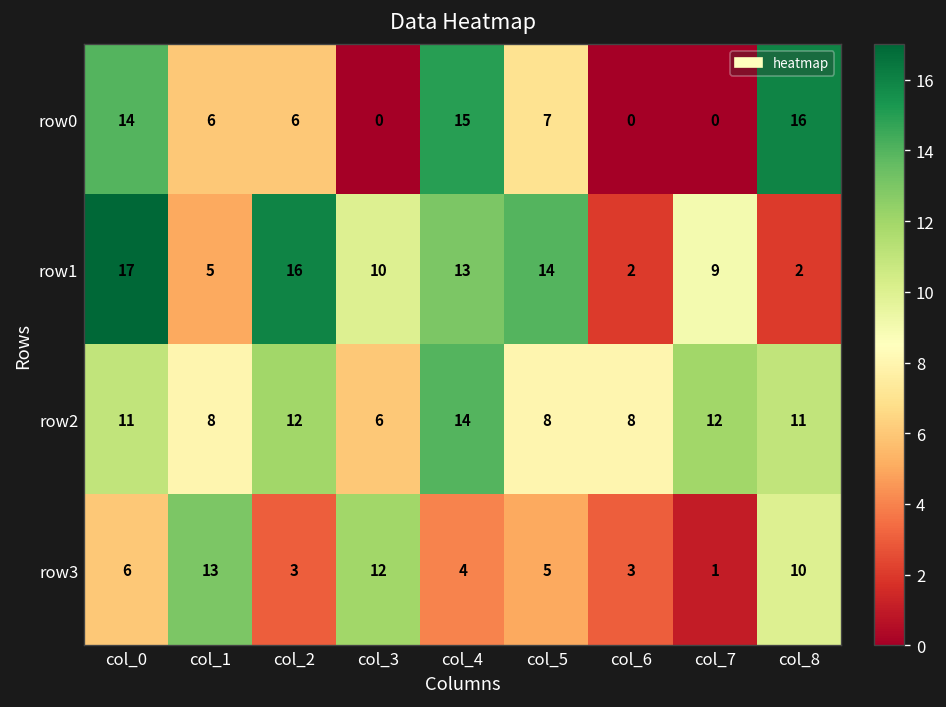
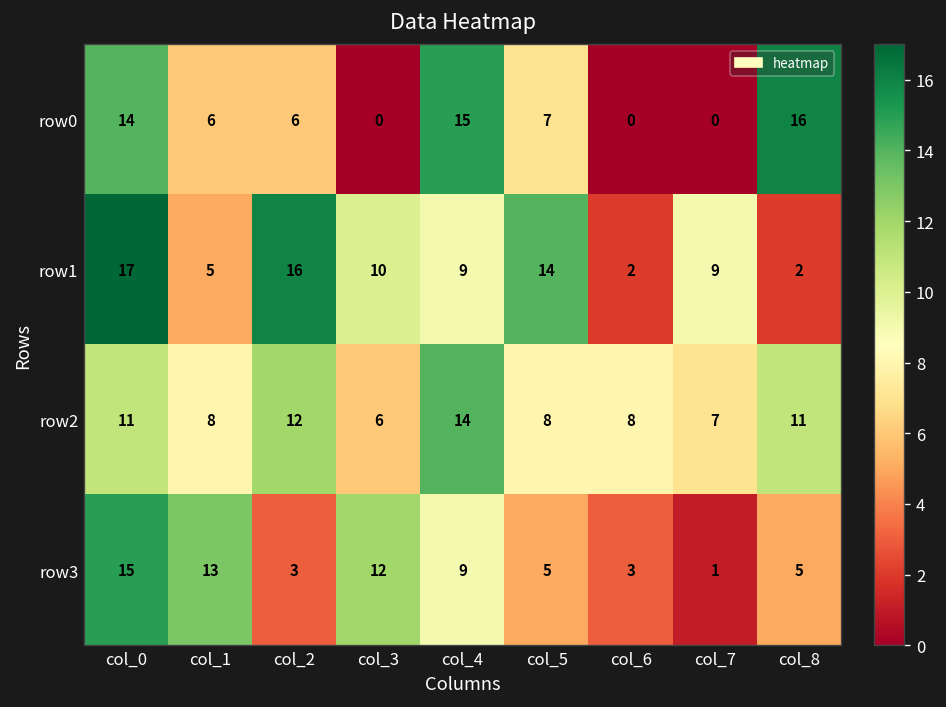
  {
    "row0": {
      "col_0": 14,
      "col_1": 6,
      "col_2": 6,
      "col_3": 0,
      "col_4": 15,
      "col_5": 7,
      "col_6": 0,
      "col_7": 0,
      "col_8": 16
    },
    "row1": {
      "col_0": 17,
      "col_1": 5,
      "col_2": 16,
      "col_3": 10,
-     "col_4": 13,
+     "col_4": 9,
      "col_5": 14,
      "col_6": 2,
      "col_7": 9,
      "col_8": 2
    },
    "row2": {
      "col_0": 11,
      "col_1": 8,
      "col_2": 12,
      "col_3": 6,
      "col_4": 14,
      "col_5": 8,
      "col_6": 8,
-     "col_7": 12,
+     "col_7": 7,
      "col_8": 11
    },
    "row3": {
-     "col_0": 6,
+     "col_0": 15,
      "col_1": 13,
      "col_2": 3,
      "col_3": 12,
-     "col_4": 4,
+     "col_4": 9,
      "col_5": 5,
      "col_6": 3,
      "col_7": 1,
-     "col_8": 10
+     "col_8": 5
    }
  }
